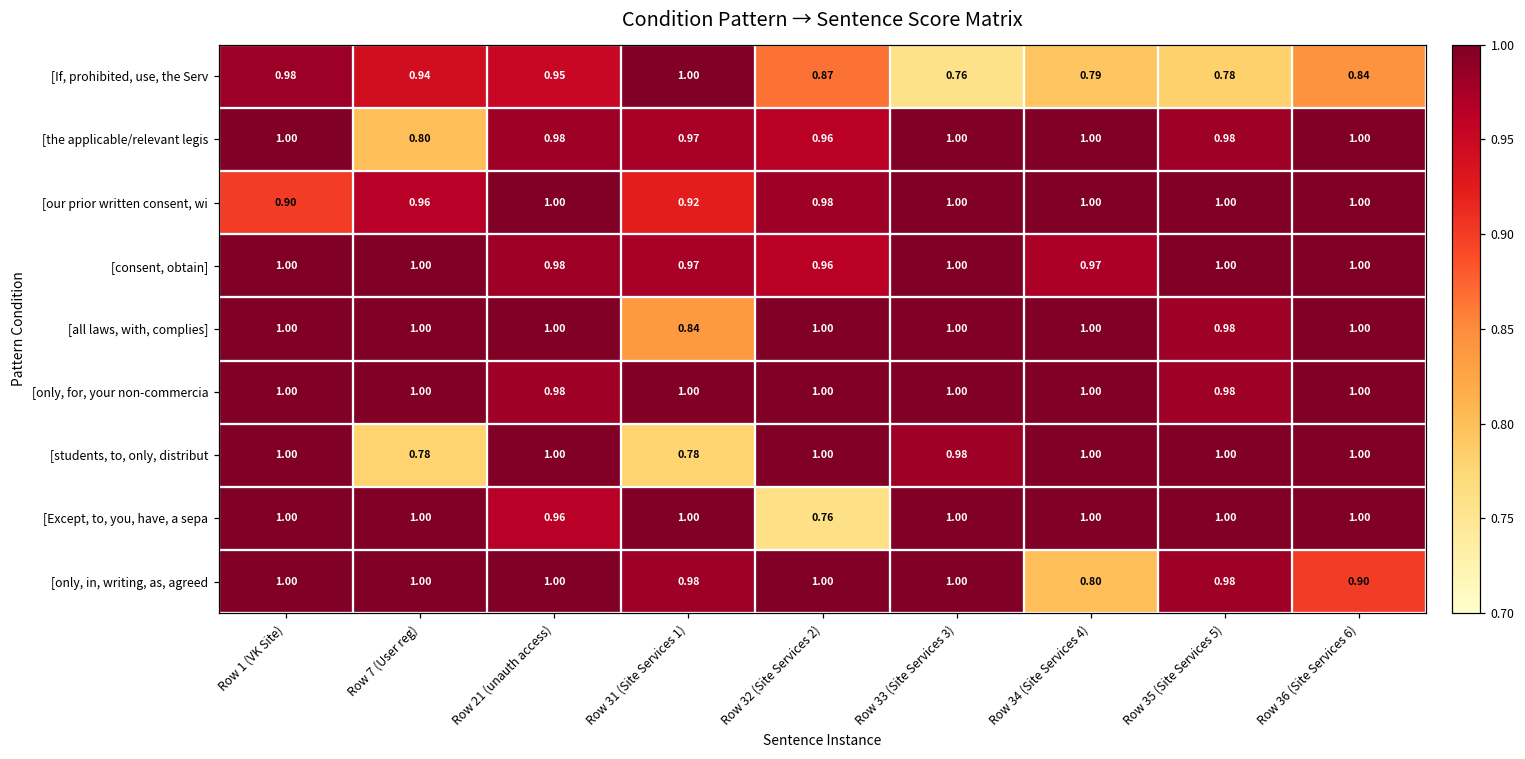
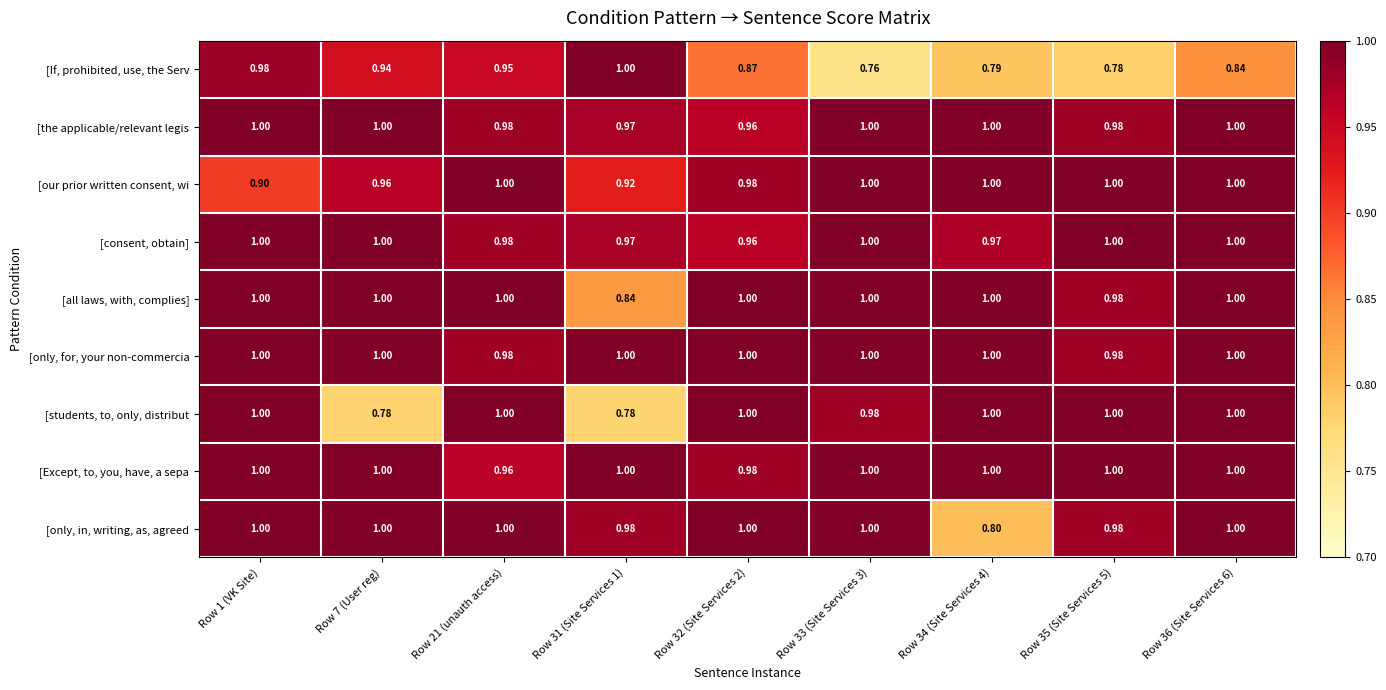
  {
    "[If, prohibited, use, the Serv": {
      "Row 1 (VK Site)": 0.98,
      "Row 7 (User reg)": 0.94,
      "Row 21 (unauth access)": 0.95,
      "Row 31 (Site Services 1)": 1.00,
      "Row 32 (Site Services 2)": 0.87,
      "Row 33 (Site Services 3)": 0.76,
      "Row 34 (Site Services 4)": 0.79,
      "Row 35 (Site Services 5)": 0.78,
      "Row 36 (Site Services 6)": 0.84
    },
    "[the applicable/relevant legis": {
      "Row 1 (VK Site)": 1.00,
-     "Row 7 (User reg)": 0.80,
+     "Row 7 (User reg)": 1.00,
      "Row 21 (unauth access)": 0.98,
      "Row 31 (Site Services 1)": 0.97,
      "Row 32 (Site Services 2)": 0.96,
      "Row 33 (Site Services 3)": 1.00,
      "Row 34 (Site Services 4)": 1.00,
      "Row 35 (Site Services 5)": 0.98,
      "Row 36 (Site Services 6)": 1.00
    },
    "[our prior written consent, wi": {
      "Row 1 (VK Site)": 0.90,
      "Row 7 (User reg)": 0.96,
      "Row 21 (unauth access)": 1.00,
      "Row 31 (Site Services 1)": 0.92,
      "Row 32 (Site Services 2)": 0.98,
      "Row 33 (Site Services 3)": 1.00,
      "Row 34 (Site Services 4)": 1.00,
      "Row 35 (Site Services 5)": 1.00,
      "Row 36 (Site Services 6)": 1.00
    },
    "[consent, obtain]": {
      "Row 1 (VK Site)": 1.00,
      "Row 7 (User reg)": 1.00,
      "Row 21 (unauth access)": 0.98,
      "Row 31 (Site Services 1)": 0.97,
      "Row 32 (Site Services 2)": 0.96,
      "Row 33 (Site Services 3)": 1.00,
      "Row 34 (Site Services 4)": 0.97,
      "Row 35 (Site Services 5)": 1.00,
      "Row 36 (Site Services 6)": 1.00
    },
    "[all laws, with, complies]": {
      "Row 1 (VK Site)": 1.00,
      "Row 7 (User reg)": 1.00,
      "Row 21 (unauth access)": 1.00,
      "Row 31 (Site Services 1)": 0.84,
      "Row 32 (Site Services 2)": 1.00,
      "Row 33 (Site Services 3)": 1.00,
      "Row 34 (Site Services 4)": 1.00,
      "Row 35 (Site Services 5)": 0.98,
      "Row 36 (Site Services 6)": 1.00
    },
    "[only, for, your non-commercia": {
      "Row 1 (VK Site)": 1.00,
      "Row 7 (User reg)": 1.00,
      "Row 21 (unauth access)": 0.98,
      "Row 31 (Site Services 1)": 1.00,
      "Row 32 (Site Services 2)": 1.00,
      "Row 33 (Site Services 3)": 1.00,
      "Row 34 (Site Services 4)": 1.00,
      "Row 35 (Site Services 5)": 0.98,
      "Row 36 (Site Services 6)": 1.00
    },
    "[students, to, only, distribut": {
      "Row 1 (VK Site)": 1.00,
      "Row 7 (User reg)": 0.78,
      "Row 21 (unauth access)": 1.00,
      "Row 31 (Site Services 1)": 0.78,
      "Row 32 (Site Services 2)": 1.00,
      "Row 33 (Site Services 3)": 0.98,
      "Row 34 (Site Services 4)": 1.00,
      "Row 35 (Site Services 5)": 1.00,
      "Row 36 (Site Services 6)": 1.00
    },
    "[Except, to, you, have, a sepa": {
      "Row 1 (VK Site)": 1.00,
      "Row 7 (User reg)": 1.00,
      "Row 21 (unauth access)": 0.96,
      "Row 31 (Site Services 1)": 1.00,
-     "Row 32 (Site Services 2)": 0.76,
+     "Row 32 (Site Services 2)": 0.98,
      "Row 33 (Site Services 3)": 1.00,
      "Row 34 (Site Services 4)": 1.00,
      "Row 35 (Site Services 5)": 1.00,
      "Row 36 (Site Services 6)": 1.00
    },
    "[only, in, writing, as, agreed": {
      "Row 1 (VK Site)": 1.00,
      "Row 7 (User reg)": 1.00,
      "Row 21 (unauth access)": 1.00,
      "Row 31 (Site Services 1)": 0.98,
      "Row 32 (Site Services 2)": 1.00,
      "Row 33 (Site Services 3)": 1.00,
      "Row 34 (Site Services 4)": 0.80,
      "Row 35 (Site Services 5)": 0.98,
-     "Row 36 (Site Services 6)": 0.90
+     "Row 36 (Site Services 6)": 1.00
    }
  }
